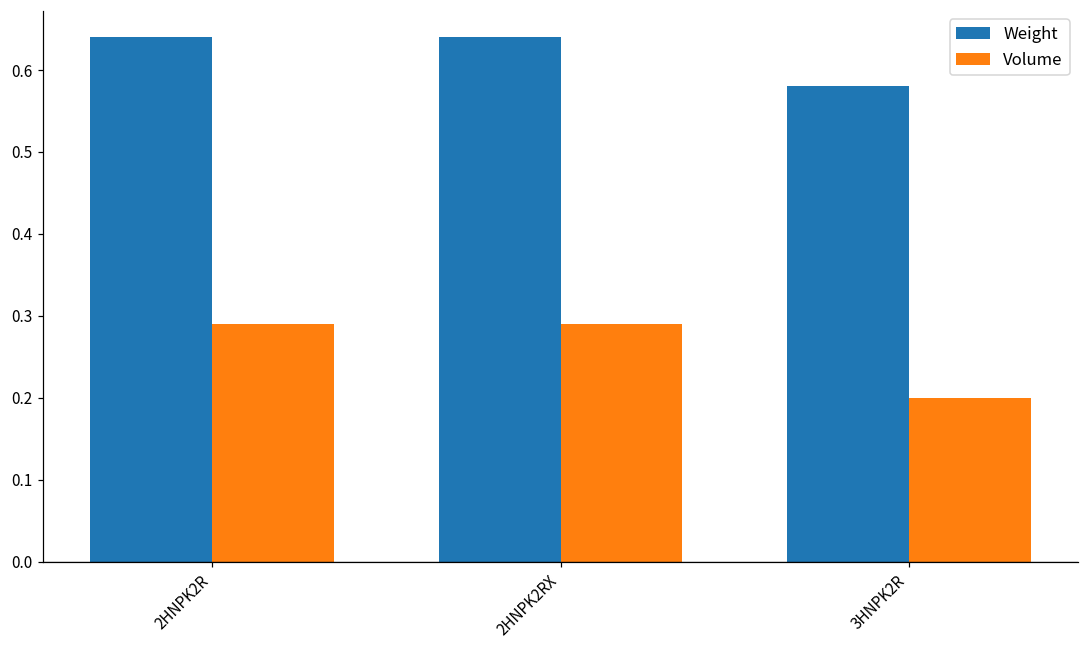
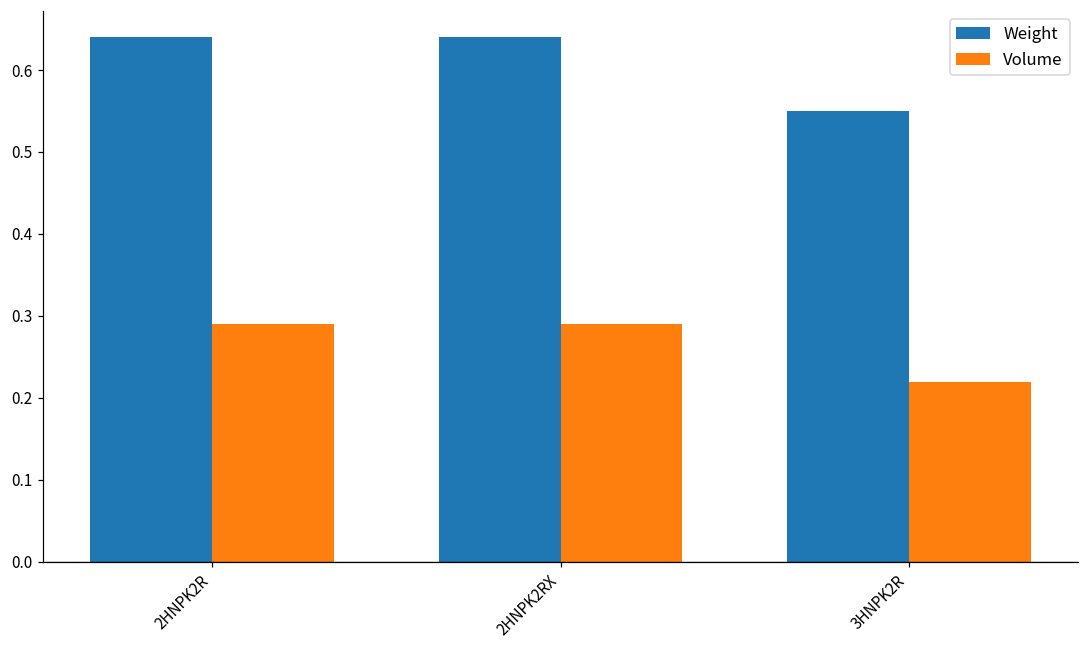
  {
    "Weight": {
      "2HNPK2R": 0.64,
      "2HNPK2RX": 0.64,
-     "3HNPK2R": 0.58
+     "3HNPK2R": 0.55
    },
    "Volume": {
      "2HNPK2R": 0.29,
      "2HNPK2RX": 0.29,
-     "3HNPK2R": 0.20
+     "3HNPK2R": 0.22
    }
  }
